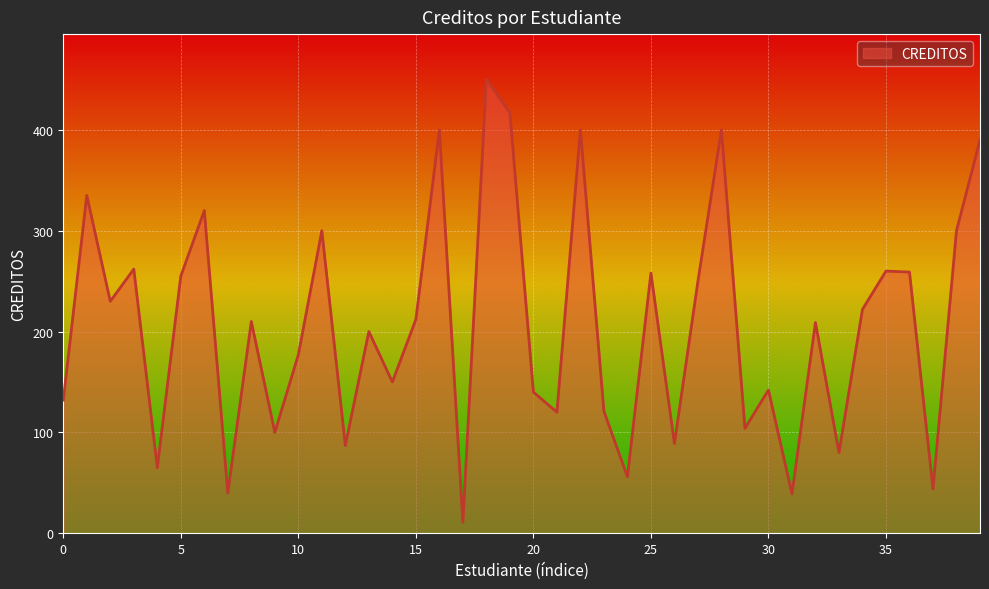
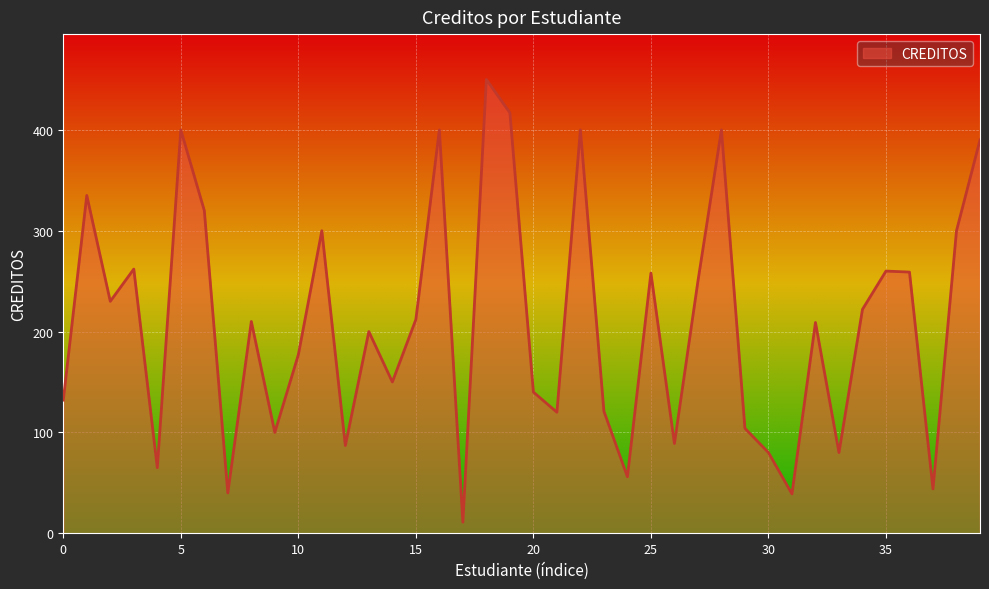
  {
    "0": 132,
-   "5": 255,
+   "5": 400,
    "10": 177,
    "15": 212,
    "20": 140,
    "25": 258,
-   "30": 142,
+   "30": 80,
    "35": 260
  }
